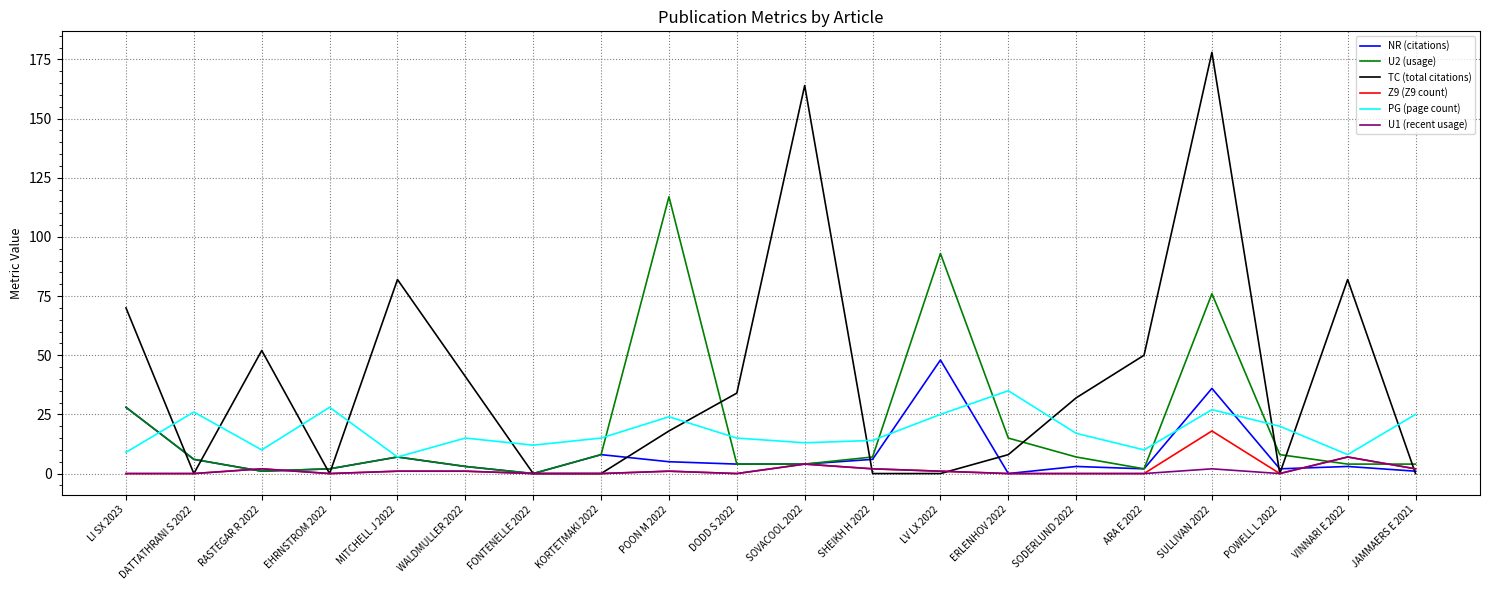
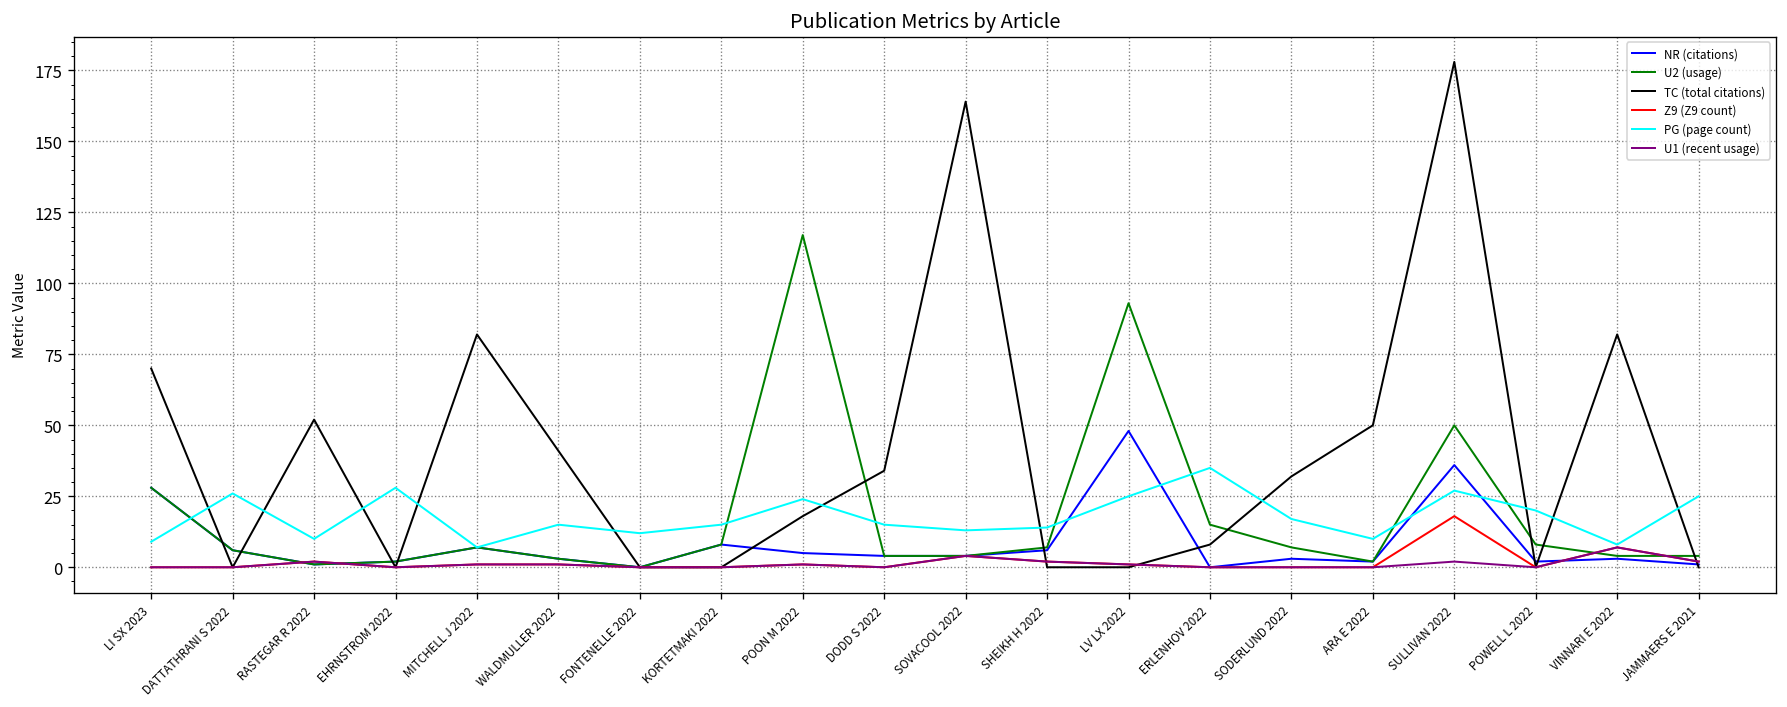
  {
    "NR (citations)": {
      "POON M 2022": 5,
      "LV LX 2022": 48,
      "SODERLUND 2022": 3,
      "SULLIVAN 2022": 36,
      "POWELL L 2022": 2
    },
    "U2 (usage)": {
      "POON M 2022": 117,
      "LV LX 2022": 93,
      "ERLENHOV 2022": 15,
      "SODERLUND 2022": 7,
-     "SULLIVAN 2022": 76,
+     "SULLIVAN 2022": 50,
      "POWELL L 2022": 8,
      "JAMMAERS E 2021": 4
    },
    "TC (total citations)": {
      "LI SX 2023": 70,
      "RASTEGAR R 2022": 52,
      "MITCHELL J 2022": 82,
      "WALDMULLER 2022": 41,
      "POON M 2022": 18,
      "DODD S 2022": 34,
      "SOVACOOL 2022": 164,
      "SHEIKH H 2022": 0,
      "ERLENHOV 2022": 8,
      "SODERLUND 2022": 32,
      "ARA E 2022": 50,
      "SULLIVAN 2022": 178,
      "VINNARI E 2022": 82
    },
    "Z9 (Z9 count)": {
      "SULLIVAN 2022": 18
    },
    "PG (page count)": {
      "LI SX 2023": 9,
      "DATTATHRANI S 2022": 26,
      "RASTEGAR R 2022": 10,
      "EHRNSTROM 2022": 28,
      "WALDMULLER 2022": 15,
      "FONTENELLE 2022": 12,
      "KORTETMAKI 2022": 15,
      "POON M 2022": 24,
      "DODD S 2022": 15,
      "SOVACOOL 2022": 13,
      "SHEIKH H 2022": 14,
      "LV LX 2022": 25,
      "ERLENHOV 2022": 35,
      "SODERLUND 2022": 17,
      "ARA E 2022": 10,
      "SULLIVAN 2022": 27,
      "POWELL L 2022": 20,
      "JAMMAERS E 2021": 25
    },
    "U1 (recent usage)": {
      "SULLIVAN 2022": 2
    }
  }
